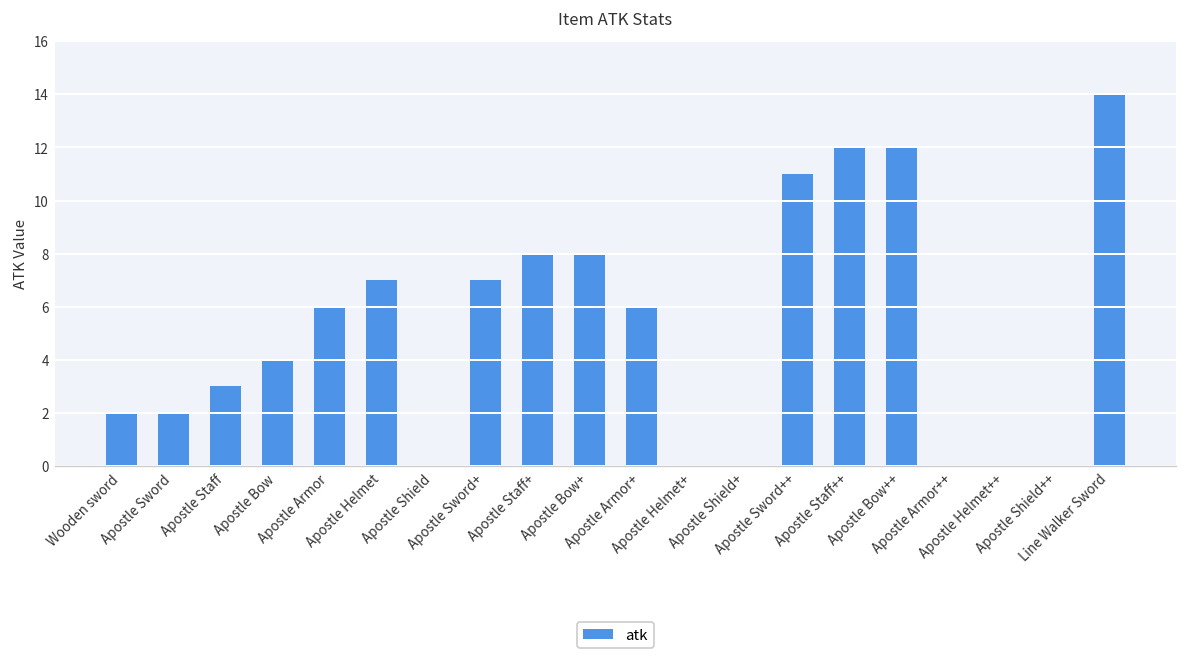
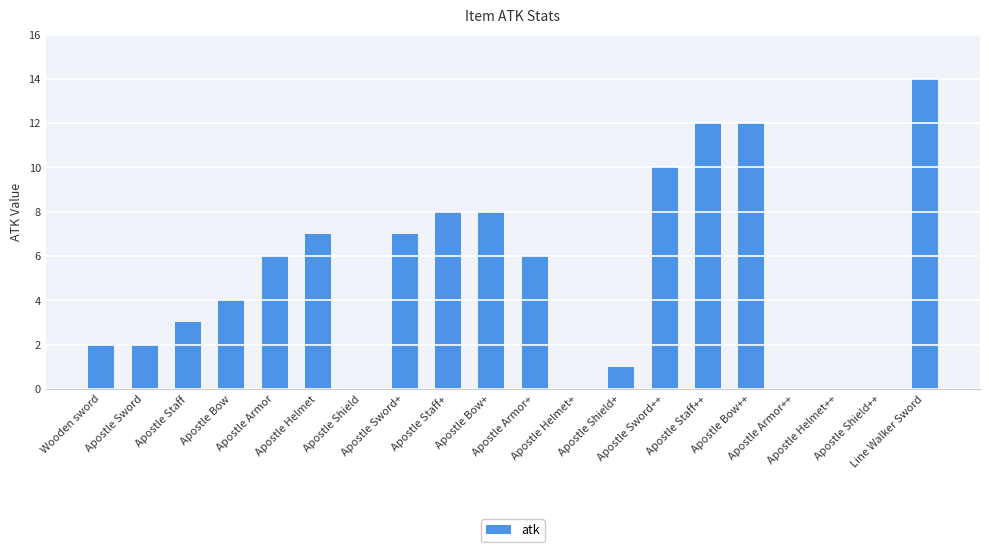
  {
    "Wooden sword": 2,
    "Apostle Sword": 2,
    "Apostle Staff": 3,
    "Apostle Bow": 4,
    "Apostle Armor": 6,
    "Apostle Helmet": 7,
    "Apostle Shield": 0,
    "Apostle Sword+": 7,
    "Apostle Staff+": 8,
    "Apostle Bow+": 8,
    "Apostle Armor+": 6,
    "Apostle Helmet+": 0,
-   "Apostle Shield+": 0,
-   "Apostle Sword++": 11,
+   "Apostle Shield+": 1,
+   "Apostle Sword++": 10,
    "Apostle Staff++": 12,
    "Apostle Bow++": 12,
    "Apostle Armor++": 0,
    "Apostle Helmet++": 0,
    "Apostle Shield++": 0,
    "Line Walker Sword": 14
  }
